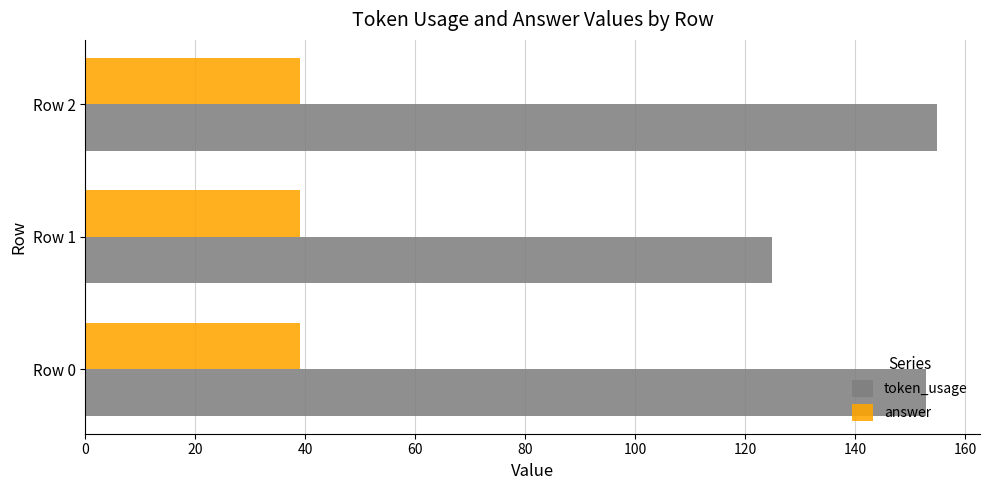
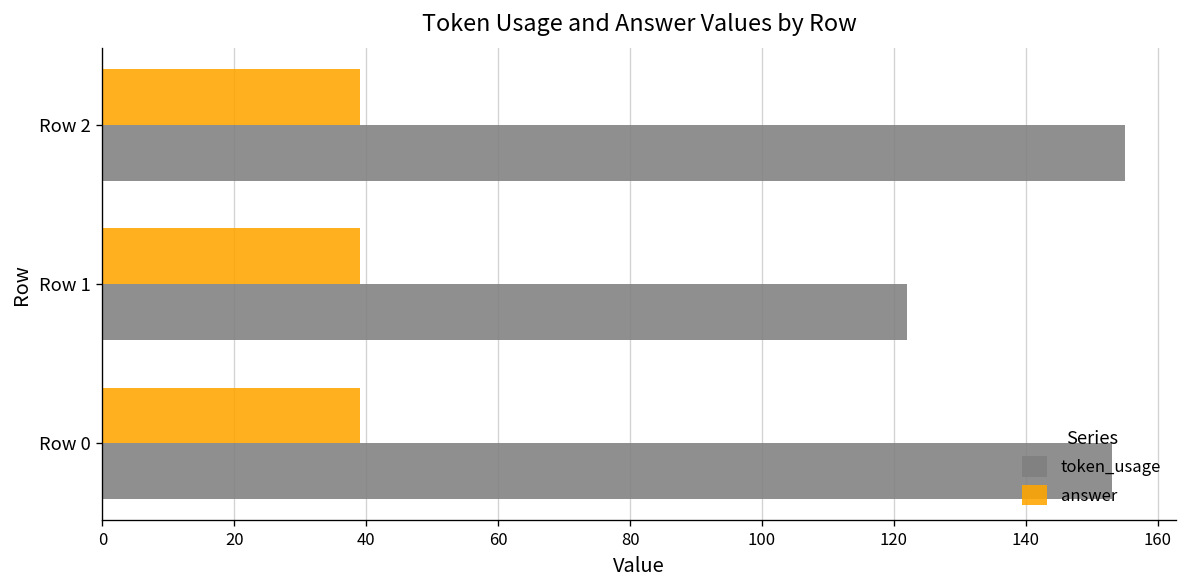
  {
    "token_usage": {
      "Row 2": 155,
-     "Row 1": 125,
+     "Row 1": 122,
      "Row 0": 153
    },
    "answer": {
      "Row 2": 39,
      "Row 1": 39,
      "Row 0": 39
    }
  }
